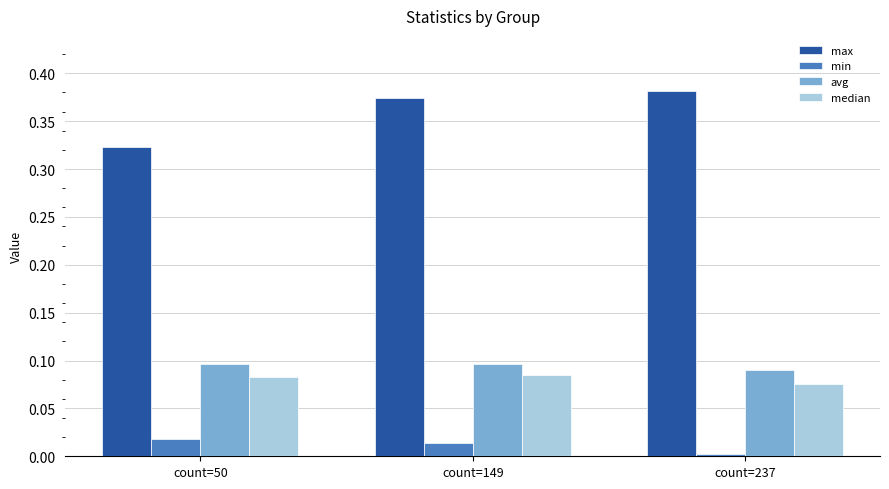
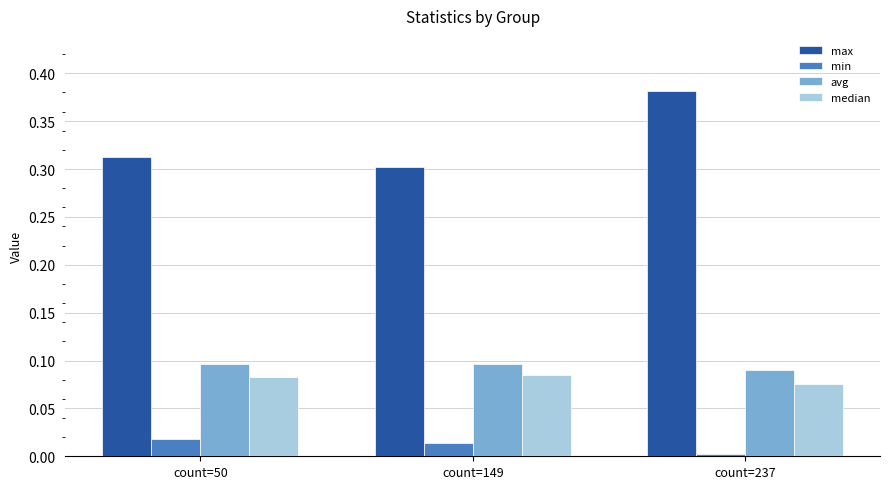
  {
    "max": {
-     "count=50": 0.32,
-     "count=149": 0.37,
+     "count=50": 0.31,
+     "count=149": 0.30,
      "count=237": 0.38
    },
    "min": {
      "count=50": 0.02,
      "count=149": 0.01,
      "count=237": 0.00
    }
  }
